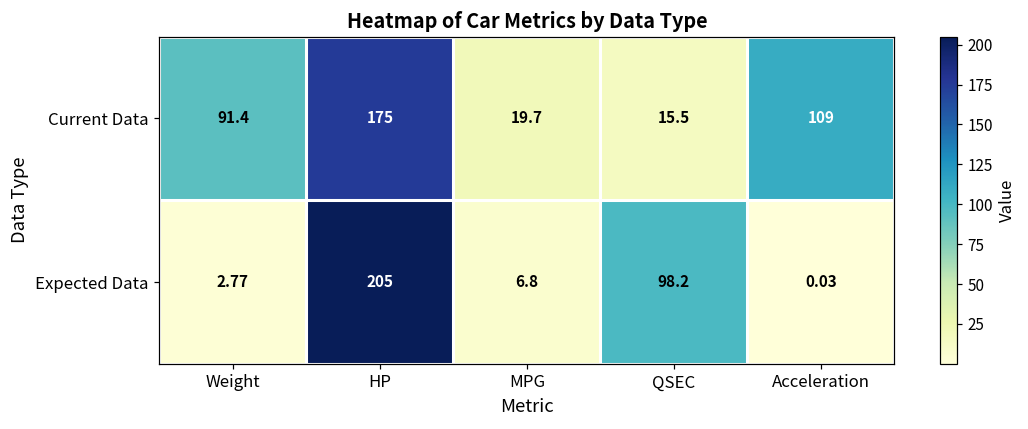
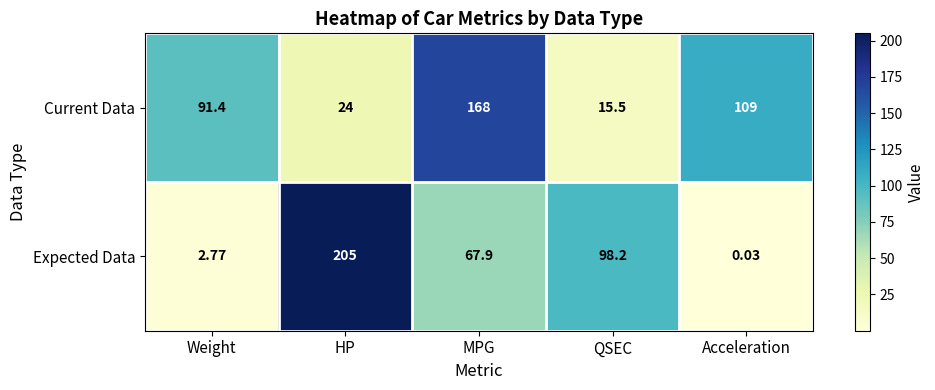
  {
    "Current Data": {
      "Weight": 91.4,
-     "HP": 175,
-     "MPG": 19.7,
+     "HP": 24,
+     "MPG": 168,
      "QSEC": 15.5,
      "Acceleration": 109
    },
    "Expected Data": {
      "Weight": 2.77,
      "HP": 205,
-     "MPG": 6.8,
+     "MPG": 67.9,
      "QSEC": 98.2,
      "Acceleration": 0.03
    }
  }
